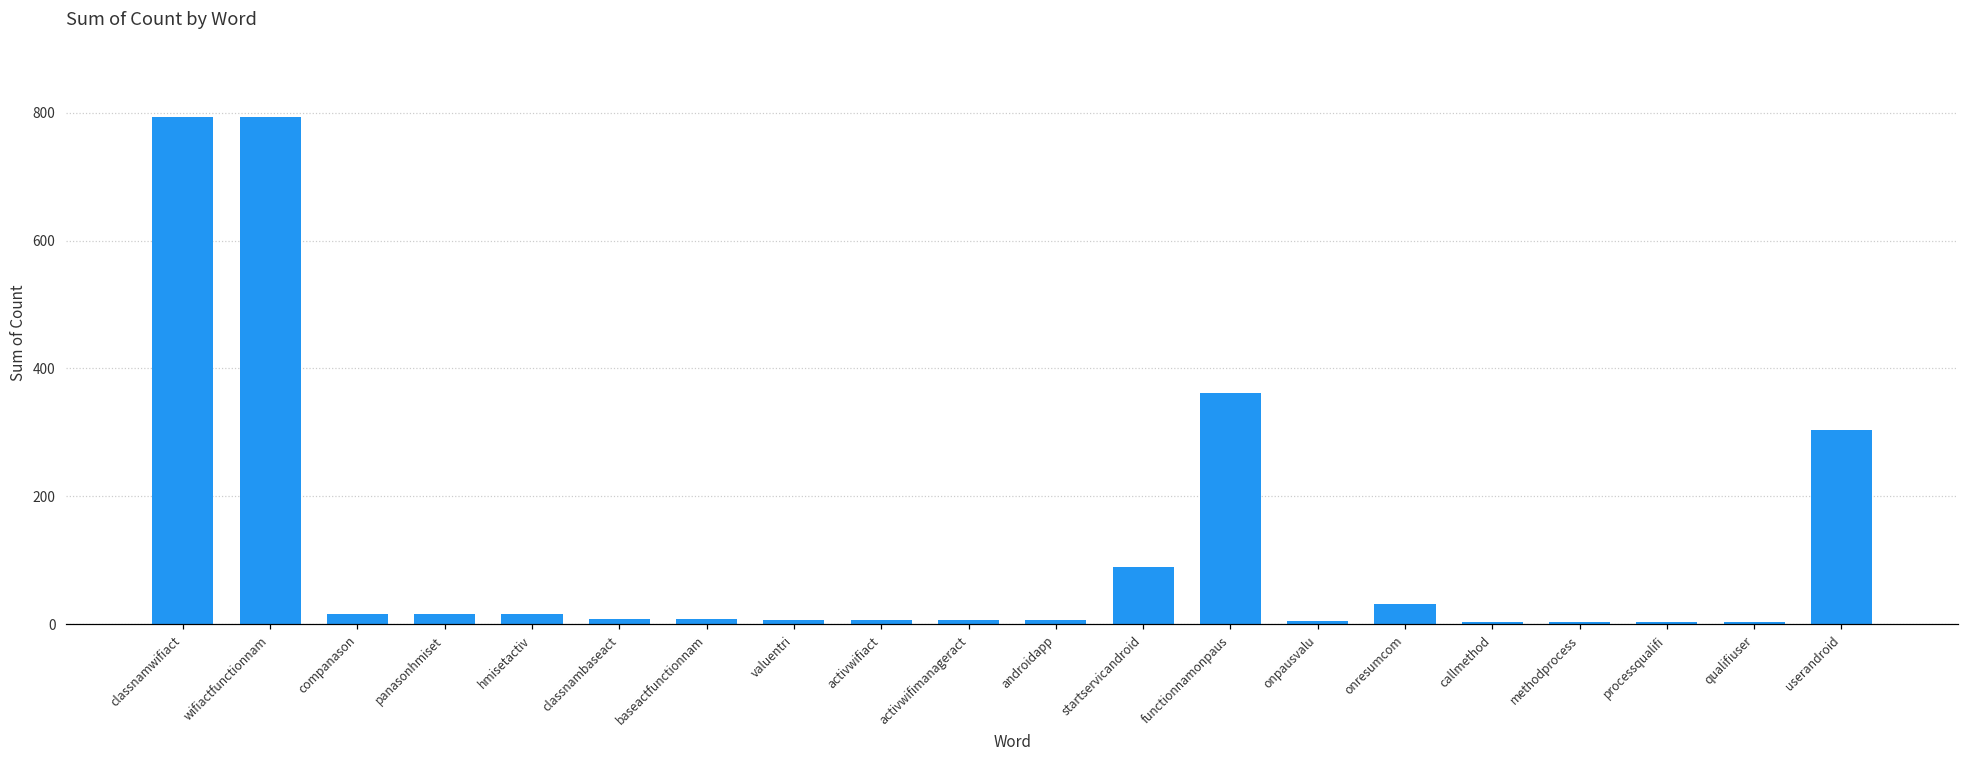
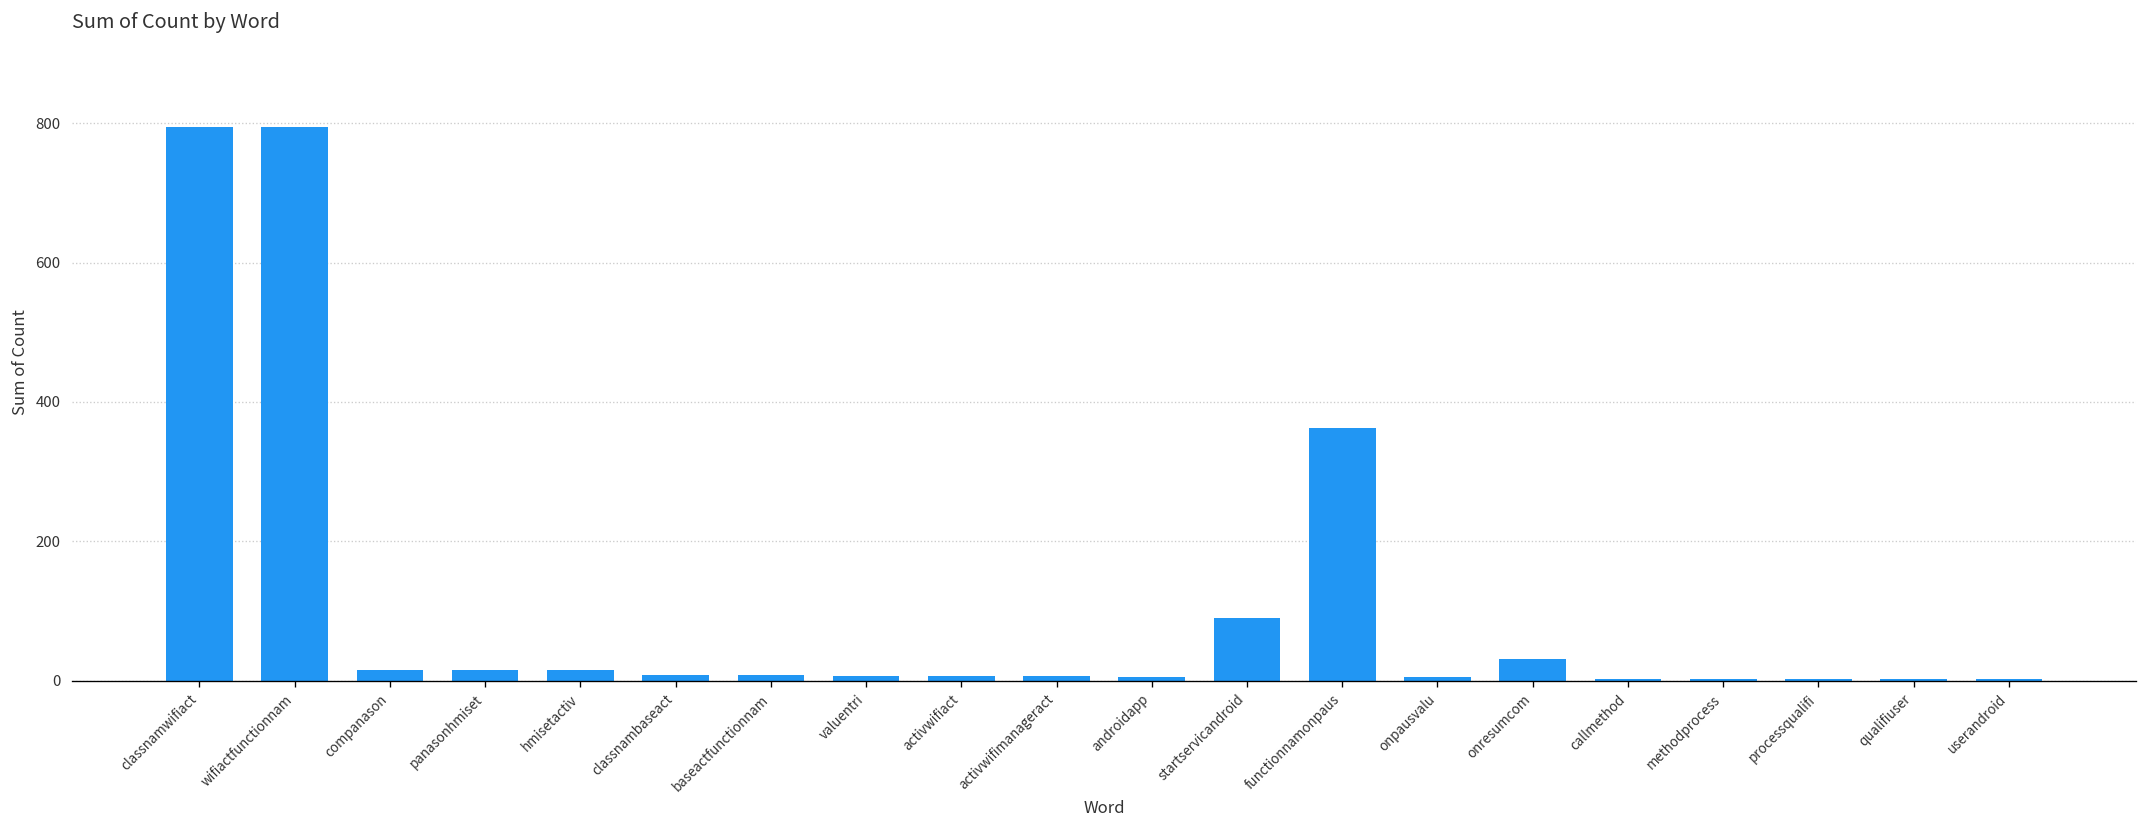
  {
    "classnamwifiact": 790,
    "wifiactfunctionnam": 790,
    "companason": 20,
    "panasonhmiset": 20,
    "hmisetactiv": 20,
    "classnambaseact": 10,
    "baseactfunctionnam": 10,
    "valuentri": 10,
    "activwifiact": 10,
    "activwifimanageract": 10,
    "androidapp": 10,
    "startservicandroid": 90,
    "functionnamonpaus": 360,
    "onpausvalu": 10,
    "onresumcom": 30,
-   "userandroid": 300
+   "userandroid": 0
  }
